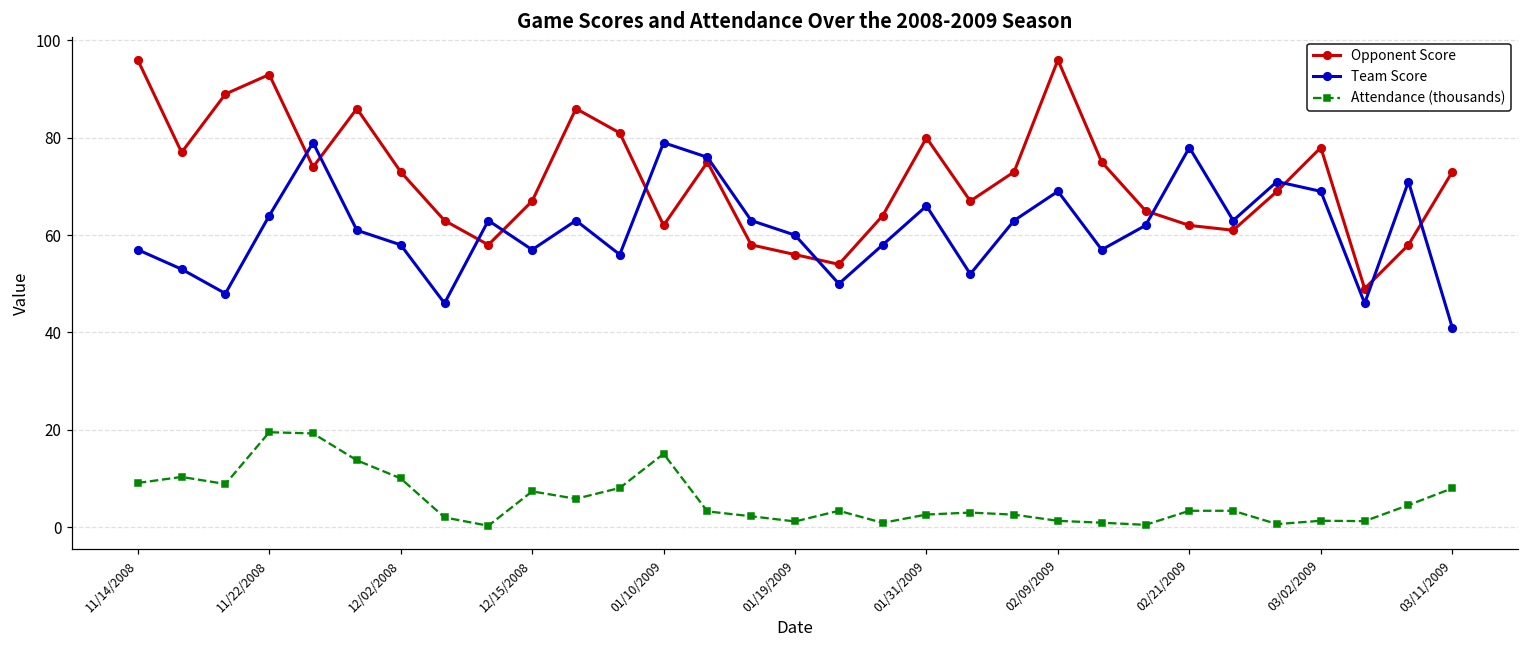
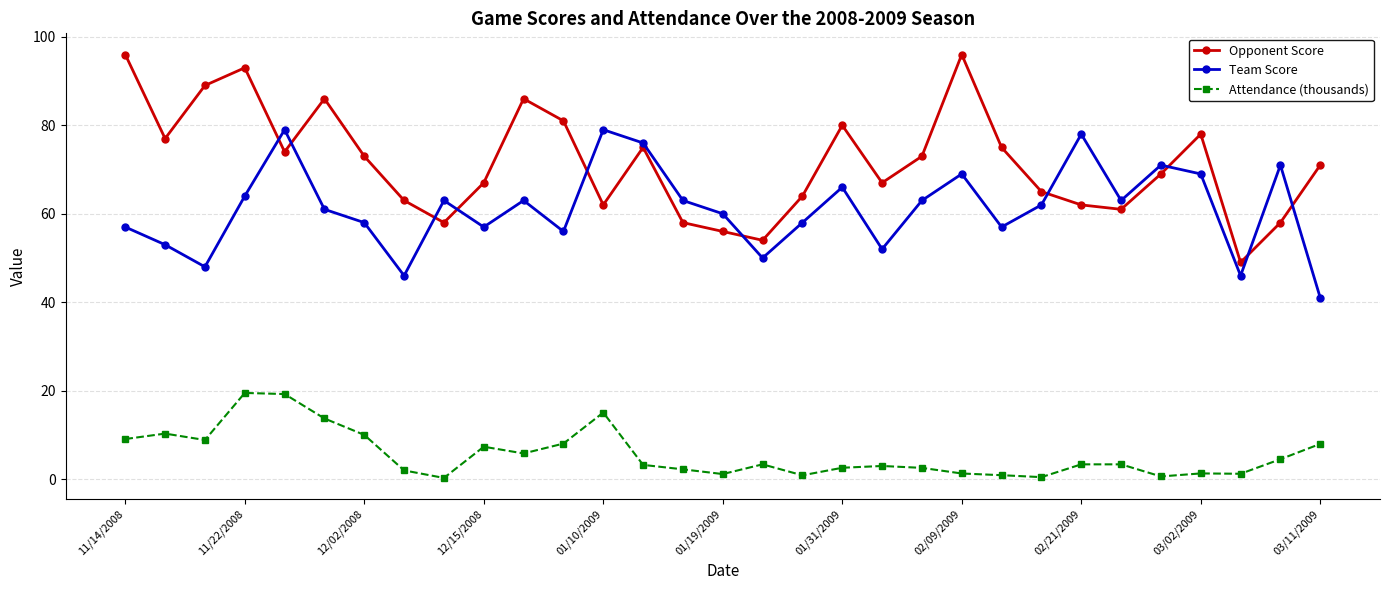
  {
    "Opponent Score": {
      "11/14/2008": 96,
      "11/22/2008": 93,
      "12/02/2008": 73,
      "12/15/2008": 67,
      "01/10/2009": 62,
      "01/19/2009": 56,
      "01/31/2009": 80,
      "02/09/2009": 96,
      "02/21/2009": 62,
      "03/02/2009": 78,
-     "03/11/2009": 73
+     "03/11/2009": 71
    },
    "Team Score": {
      "11/14/2008": 57,
      "11/22/2008": 64,
      "12/02/2008": 58,
      "12/15/2008": 57,
      "01/10/2009": 79,
      "01/19/2009": 60,
      "01/31/2009": 66,
      "02/09/2009": 69,
      "02/21/2009": 78,
      "03/02/2009": 69,
      "03/11/2009": 41
    },
    "Attendance (thousands)": {
      "11/14/2008": 9,
      "11/22/2008": 19,
      "12/02/2008": 10,
      "12/15/2008": 7,
      "01/10/2009": 15,
      "01/19/2009": 1,
      "01/31/2009": 3,
      "02/09/2009": 1,
      "02/21/2009": 3,
      "03/02/2009": 1,
      "03/11/2009": 8
    }
  }
